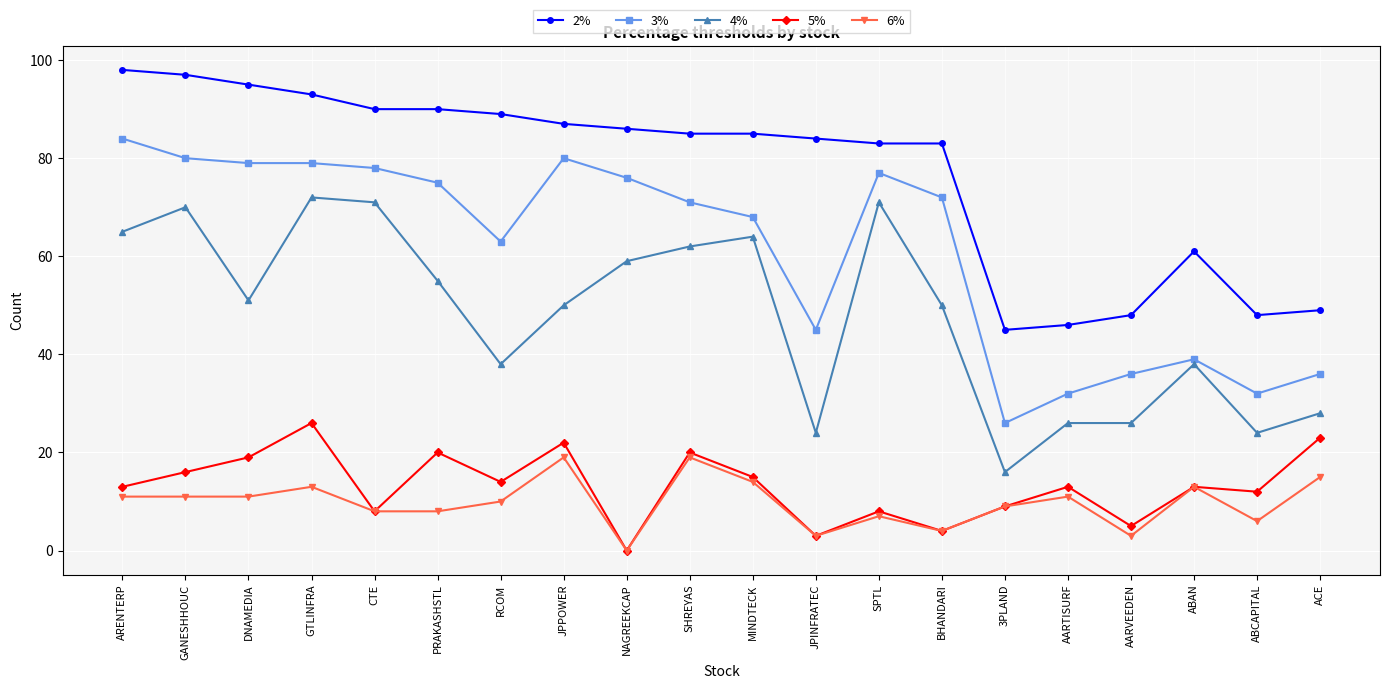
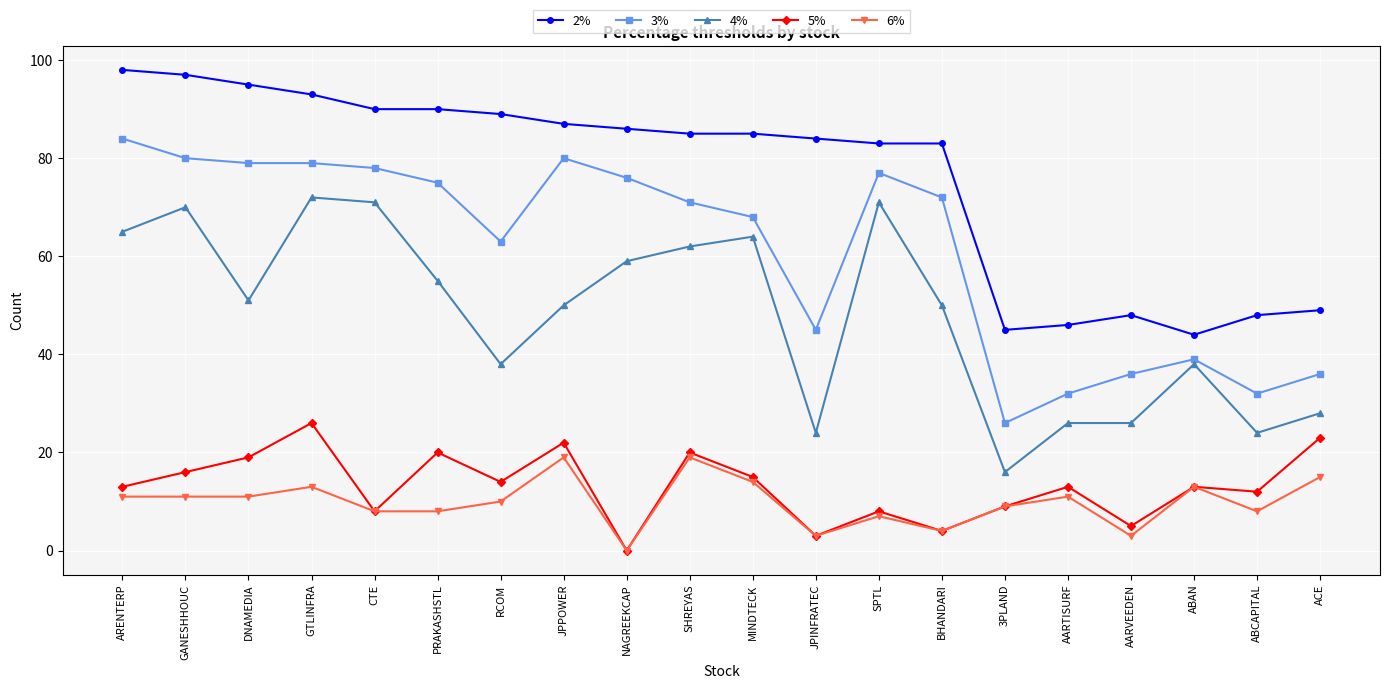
  {
    "2%": {
      "ARENTERP": 98,
      "GANESHHOUC": 97,
      "DNAMEDIA": 95,
      "GTLINFRA": 93,
      "CTE": 90,
      "PRAKASHSTL": 90,
      "RCOM": 89,
      "JPPOWER": 87,
      "NAGREEKCAP": 86,
      "SHREYAS": 85,
      "MINDTECK": 85,
      "JPINFRATEC": 84,
      "SPTL": 83,
      "BHANDARI": 83,
      "3PLAND": 45,
      "AARTISURF": 46,
      "AARVEEDEN": 48,
-     "ABAN": 61,
+     "ABAN": 44,
      "ABCAPITAL": 48,
      "ACE": 49
    },
    "3%": {
      "ARENTERP": 84,
      "GANESHHOUC": 80,
      "DNAMEDIA": 79,
      "GTLINFRA": 79,
      "CTE": 78,
      "PRAKASHSTL": 75,
      "RCOM": 63,
      "JPPOWER": 80,
      "NAGREEKCAP": 76,
      "SHREYAS": 71,
      "MINDTECK": 68,
      "JPINFRATEC": 45,
      "SPTL": 77,
      "BHANDARI": 72,
      "3PLAND": 26,
      "AARTISURF": 32,
      "AARVEEDEN": 36,
      "ABAN": 39,
      "ABCAPITAL": 32,
      "ACE": 36
    },
    "4%": {
      "ARENTERP": 65,
      "GANESHHOUC": 70,
      "DNAMEDIA": 51,
      "GTLINFRA": 72,
      "CTE": 71,
      "PRAKASHSTL": 55,
      "RCOM": 38,
      "JPPOWER": 50,
      "NAGREEKCAP": 59,
      "SHREYAS": 62,
      "MINDTECK": 64,
      "JPINFRATEC": 24,
      "SPTL": 71,
      "BHANDARI": 50,
      "3PLAND": 16,
      "AARTISURF": 26,
      "AARVEEDEN": 26,
      "ABAN": 38,
      "ABCAPITAL": 24,
      "ACE": 28
    },
    "5%": {
      "ARENTERP": 13,
      "GANESHHOUC": 16,
      "DNAMEDIA": 19,
      "GTLINFRA": 26,
      "PRAKASHSTL": 20,
      "RCOM": 14,
      "JPPOWER": 22,
      "SHREYAS": 20,
      "MINDTECK": 15,
      "SPTL": 8,
      "AARTISURF": 13,
      "AARVEEDEN": 5,
      "ABCAPITAL": 12,
      "ACE": 23
    },
    "6%": {
      "ARENTERP": 11,
      "GANESHHOUC": 11,
      "DNAMEDIA": 11,
      "GTLINFRA": 13,
      "PRAKASHSTL": 8,
      "RCOM": 10,
      "JPPOWER": 19,
      "SHREYAS": 19,
      "MINDTECK": 14,
      "SPTL": 7,
      "AARTISURF": 11,
      "AARVEEDEN": 3,
-     "ABCAPITAL": 6,
+     "ABCAPITAL": 8,
      "ACE": 15
    }
  }
